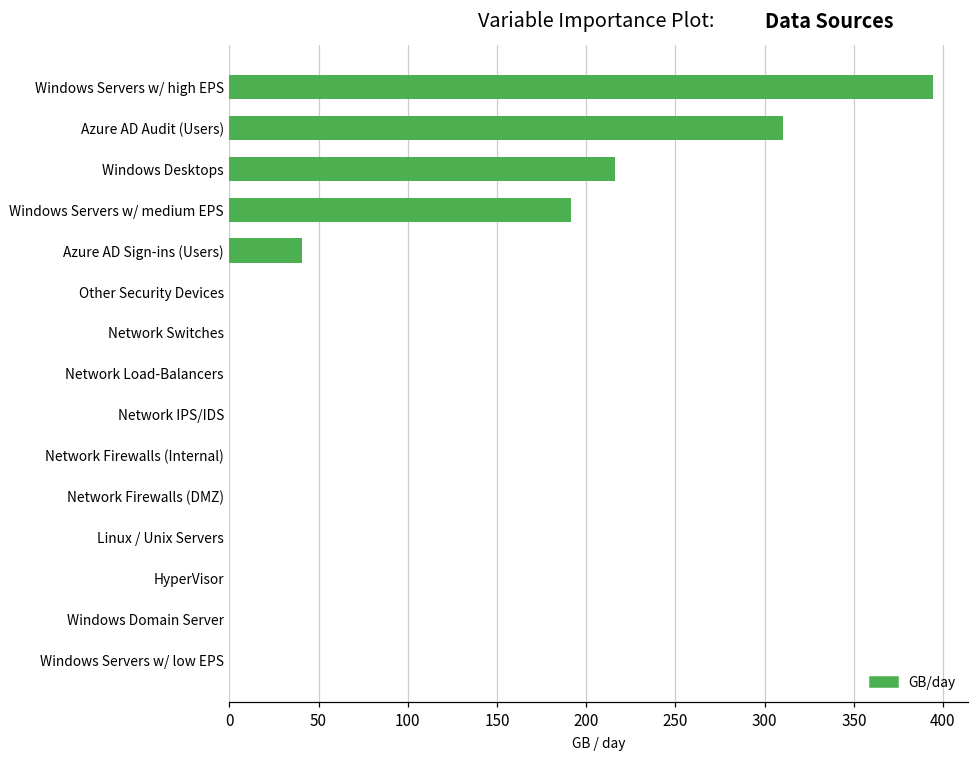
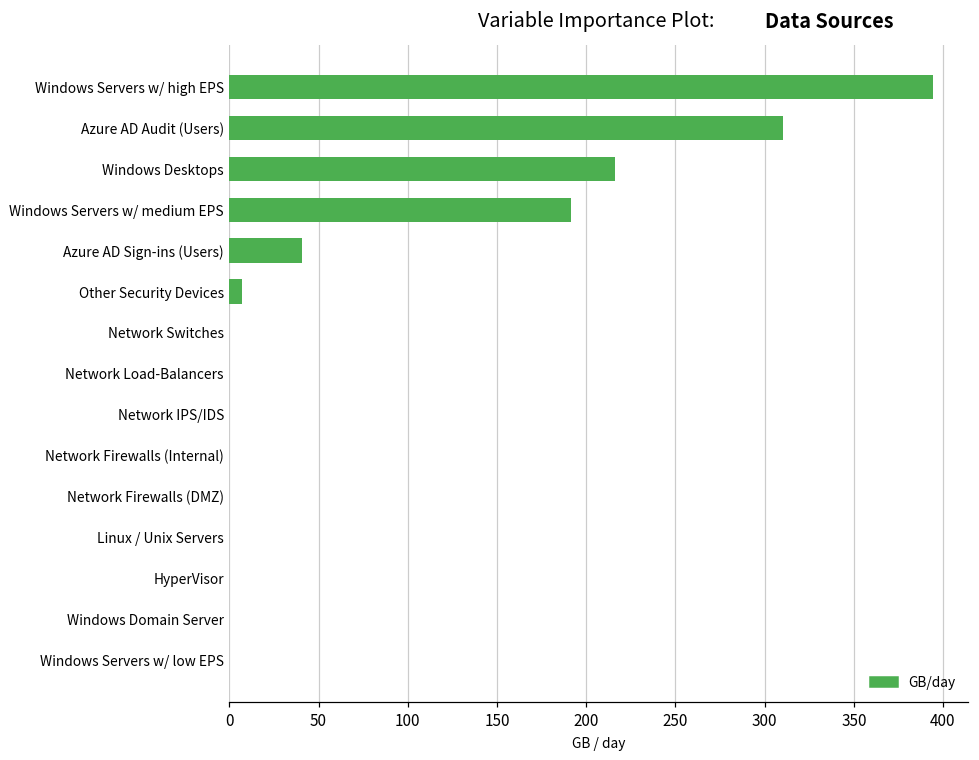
  {
    "Windows Servers w/ high EPS": 394,
    "Azure AD Audit (Users)": 310,
    "Windows Desktops": 216,
    "Windows Servers w/ medium EPS": 191,
    "Azure AD Sign-ins (Users)": 41,
-   "Other Security Devices": 0,
+   "Other Security Devices": 7,
    "Network Switches": 0,
    "Network Load-Balancers": 0,
    "Network IPS/IDS": 0,
    "Network Firewalls (Internal)": 0,
    "Network Firewalls (DMZ)": 0,
    "Linux / Unix Servers": 0,
    "HyperVisor": 0,
    "Windows Domain Server": 0,
    "Windows Servers w/ low EPS": 0
  }
